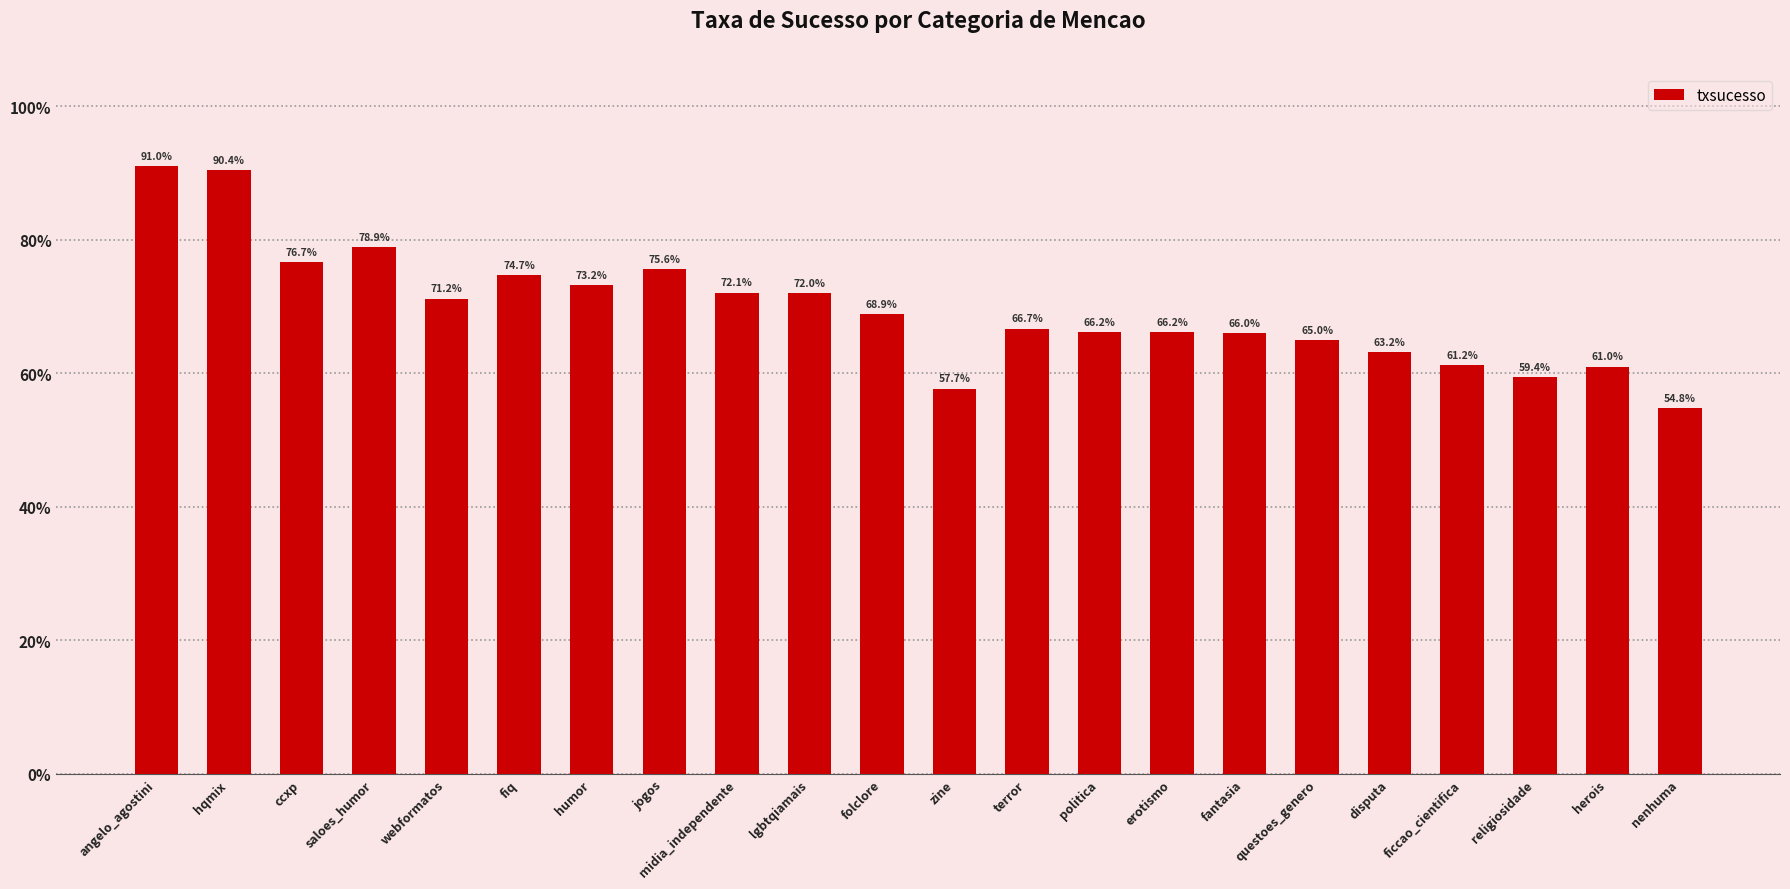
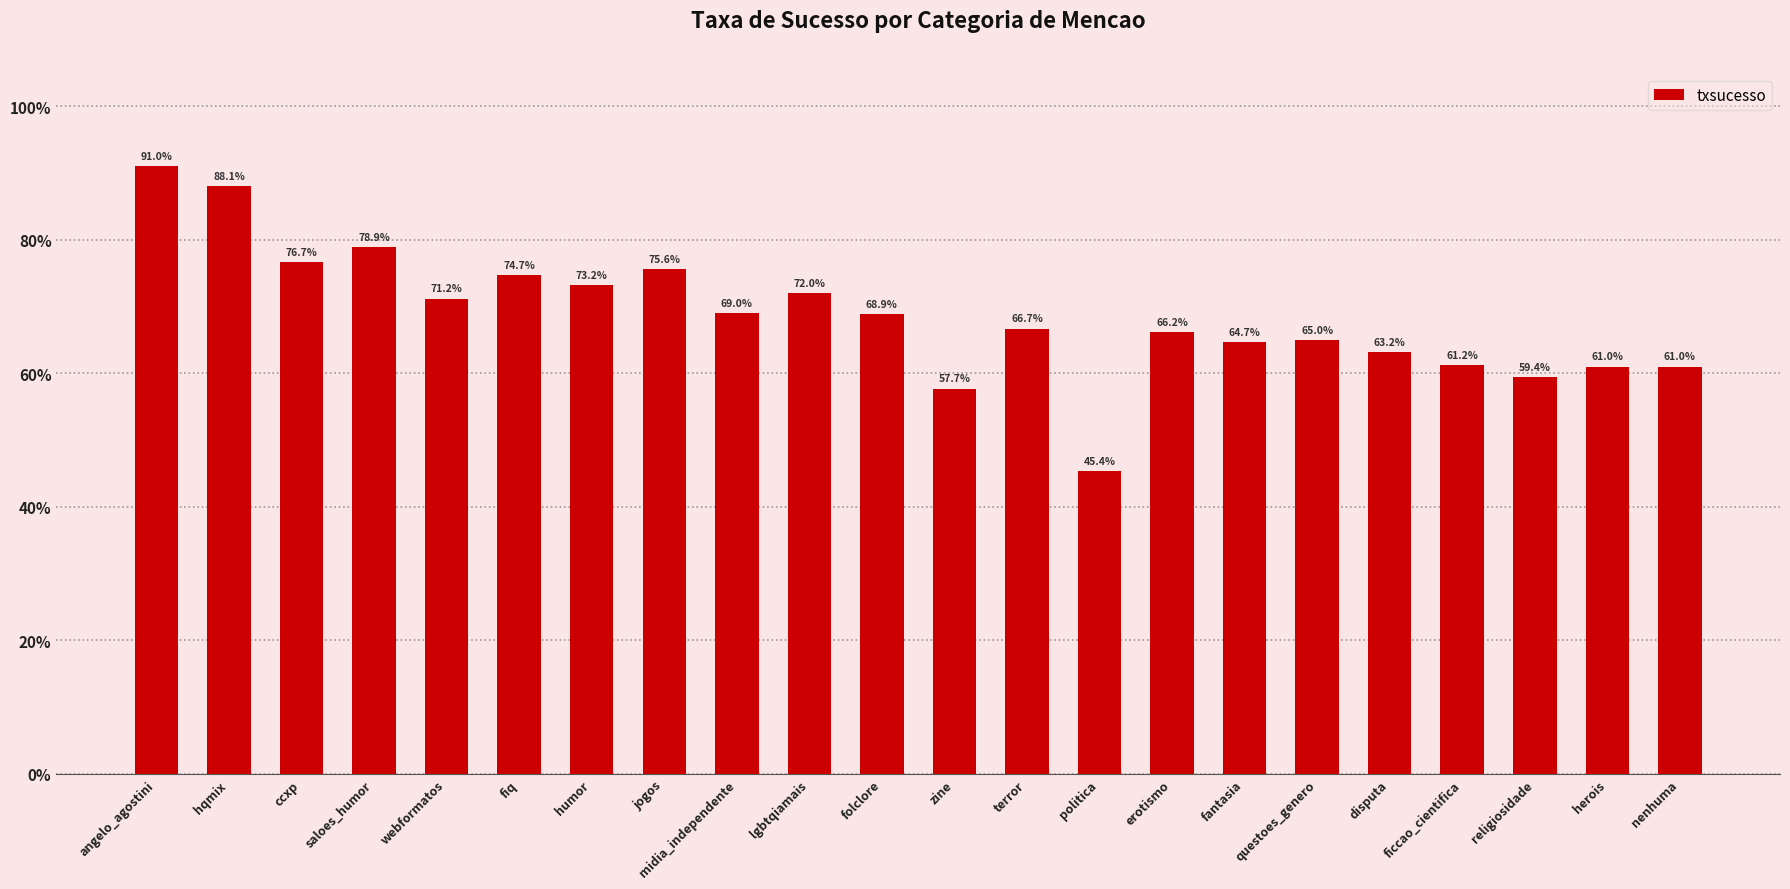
  {
    "angelo_agostini": "91.0%",
-   "hqmix": "90.4%",
+   "hqmix": "88.1%",
    "ccxp": "76.7%",
    "saloes_humor": "78.9%",
    "webformatos": "71.2%",
    "fiq": "74.7%",
    "humor": "73.2%",
    "jogos": "75.6%",
-   "midia_independente": "72.1%",
+   "midia_independente": "69.0%",
    "lgbtqiamais": "72.0%",
    "folclore": "68.9%",
    "zine": "57.7%",
    "terror": "66.7%",
-   "politica": "66.2%",
+   "politica": "45.4%",
    "erotismo": "66.2%",
-   "fantasia": "66.0%",
+   "fantasia": "64.7%",
    "questoes_genero": "65.0%",
    "disputa": "63.2%",
    "ficcao_cientifica": "61.2%",
    "religiosidade": "59.4%",
    "herois": "61.0%",
-   "nenhuma": "54.8%"
+   "nenhuma": "61.0%"
  }
